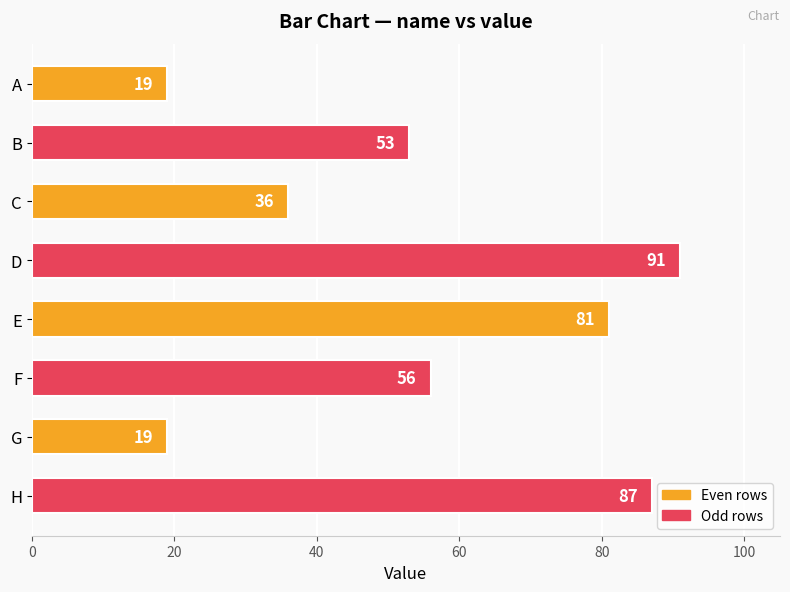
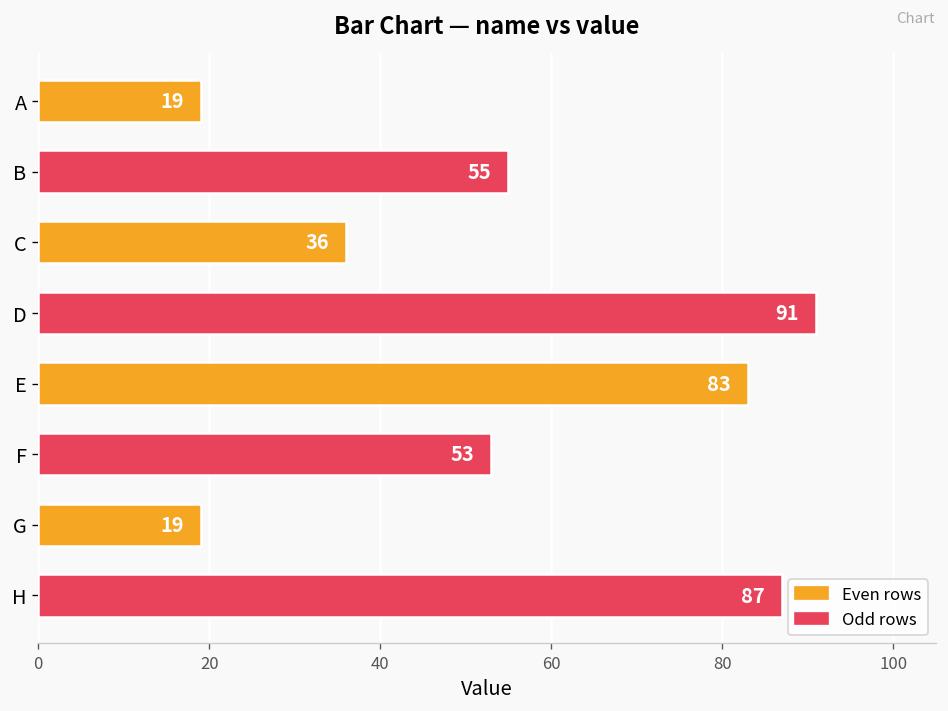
  {
    "A": 19,
-   "B": 53,
+   "B": 55,
    "C": 36,
    "D": 91,
-   "E": 81,
-   "F": 56,
+   "E": 83,
+   "F": 53,
    "G": 19,
    "H": 87
  }
